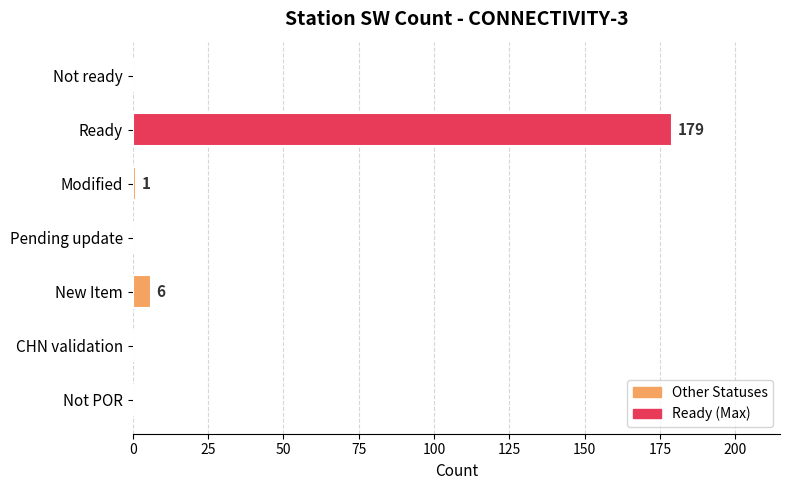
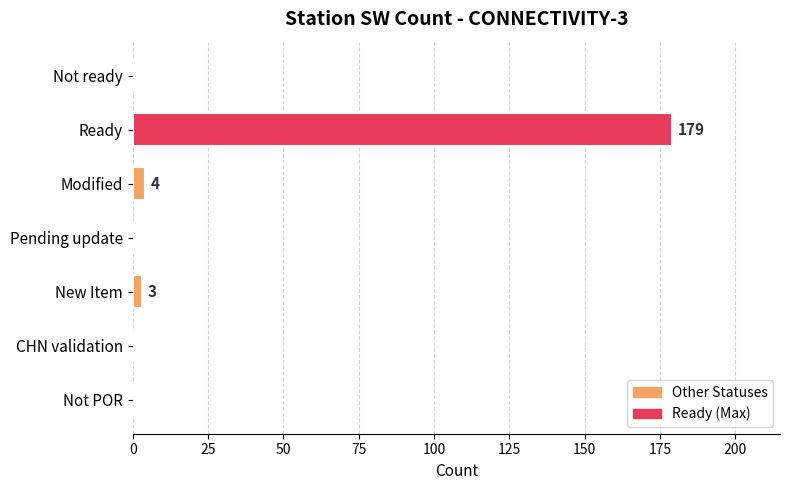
  {
    "Ready": 179,
-   "Modified": 1,
-   "New Item": 6
+   "Modified": 4,
+   "New Item": 3
  }
